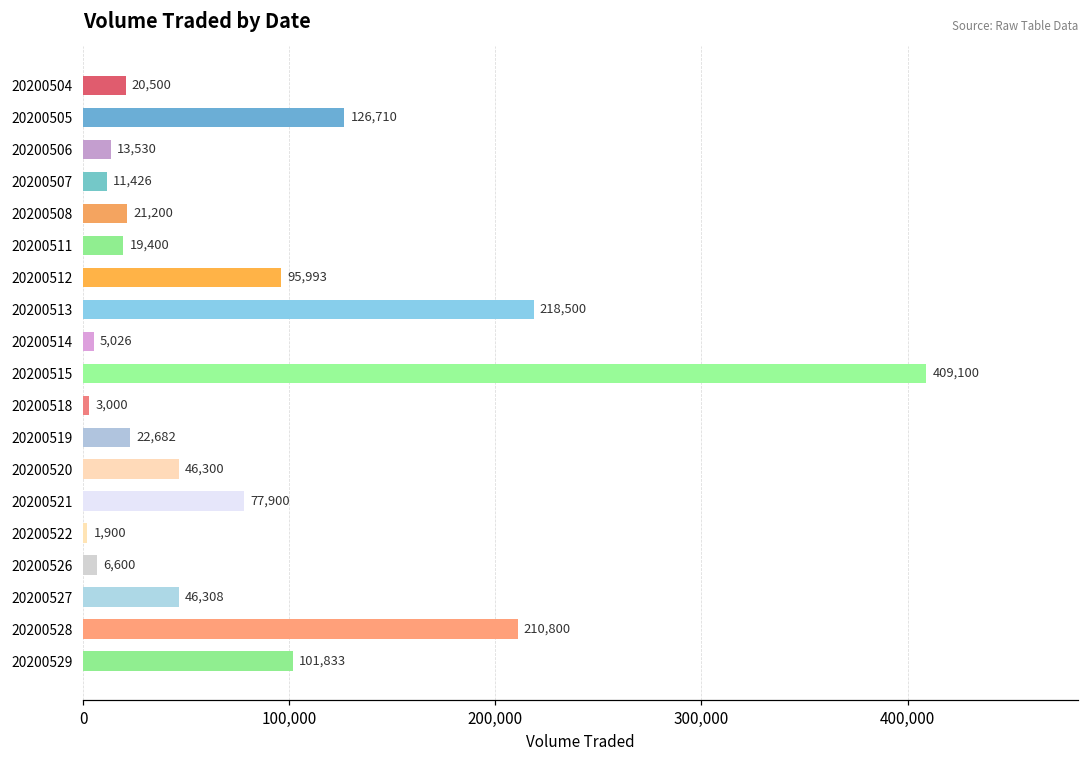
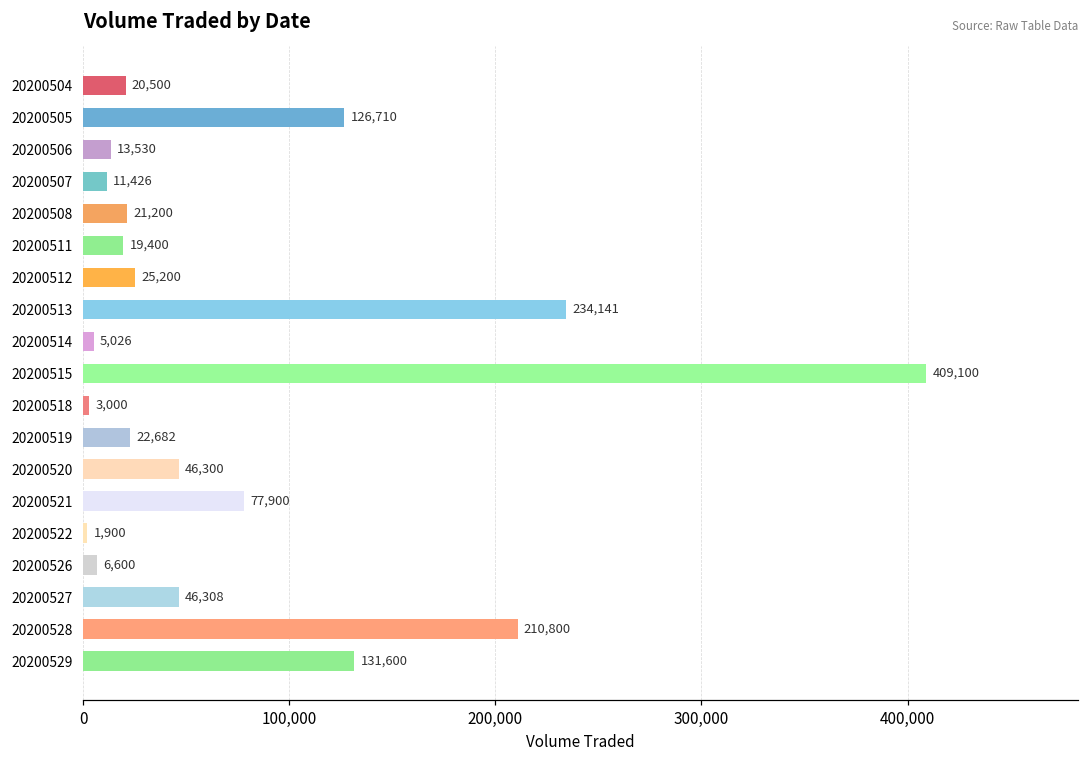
  {
    "20200504": "20,500",
    "20200505": "126,710",
    "20200506": "13,530",
    "20200507": "11,426",
    "20200508": "21,200",
    "20200511": "19,400",
-   "20200512": "95,993",
-   "20200513": "218,500",
+   "20200512": "25,200",
+   "20200513": "234,141",
    "20200514": "5,026",
    "20200515": "409,100",
    "20200518": "3,000",
    "20200519": "22,682",
    "20200520": "46,300",
    "20200521": "77,900",
    "20200522": "1,900",
    "20200526": "6,600",
    "20200527": "46,308",
    "20200528": "210,800",
-   "20200529": "101,833"
+   "20200529": "131,600"
  }
